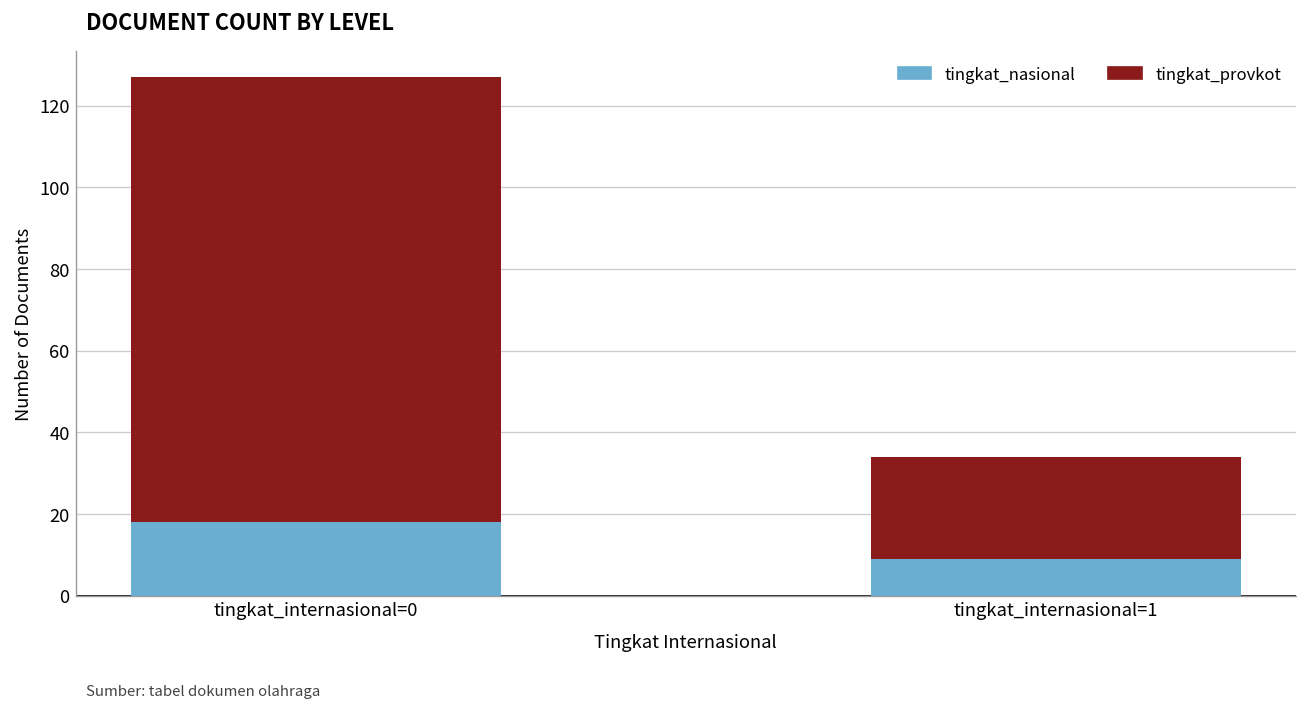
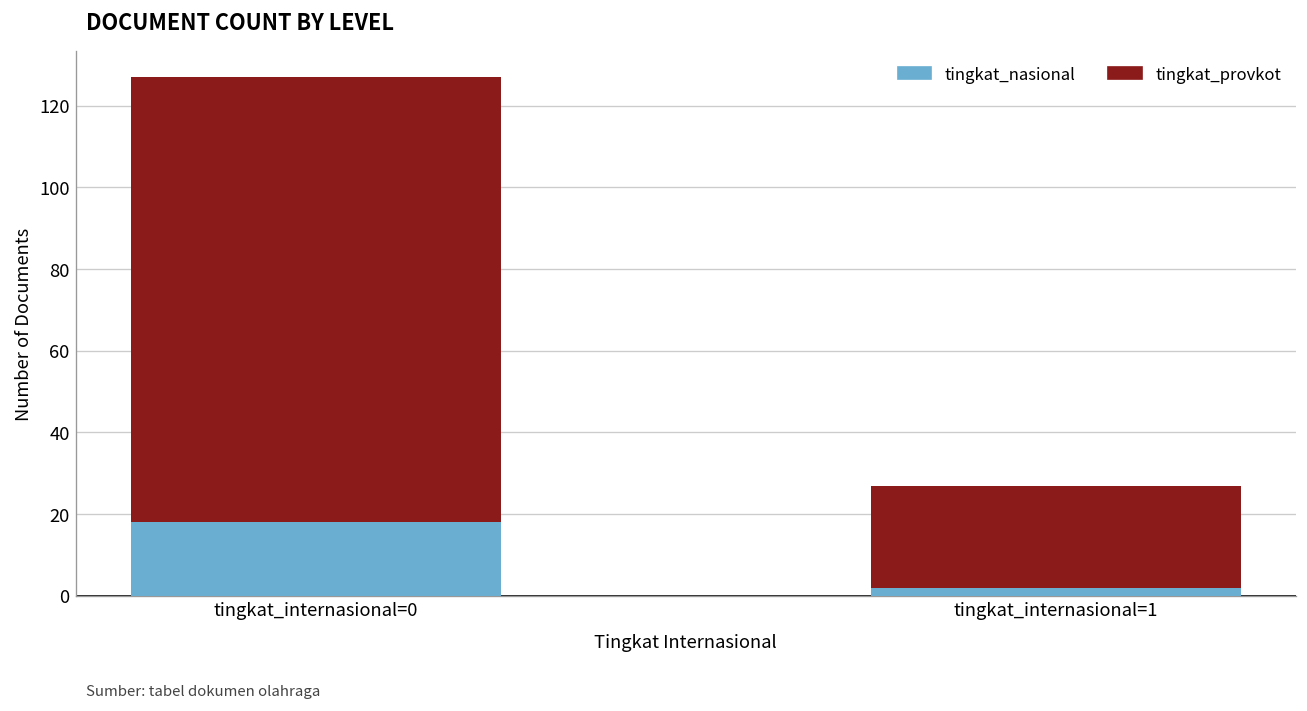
  {
    "tingkat_nasional": {
      "tingkat_internasional=0": 18,
-     "tingkat_internasional=1": 9
+     "tingkat_internasional=1": 2
    },
    "tingkat_provkot": {
      "tingkat_internasional=0": 109,
      "tingkat_internasional=1": 25
    }
  }
